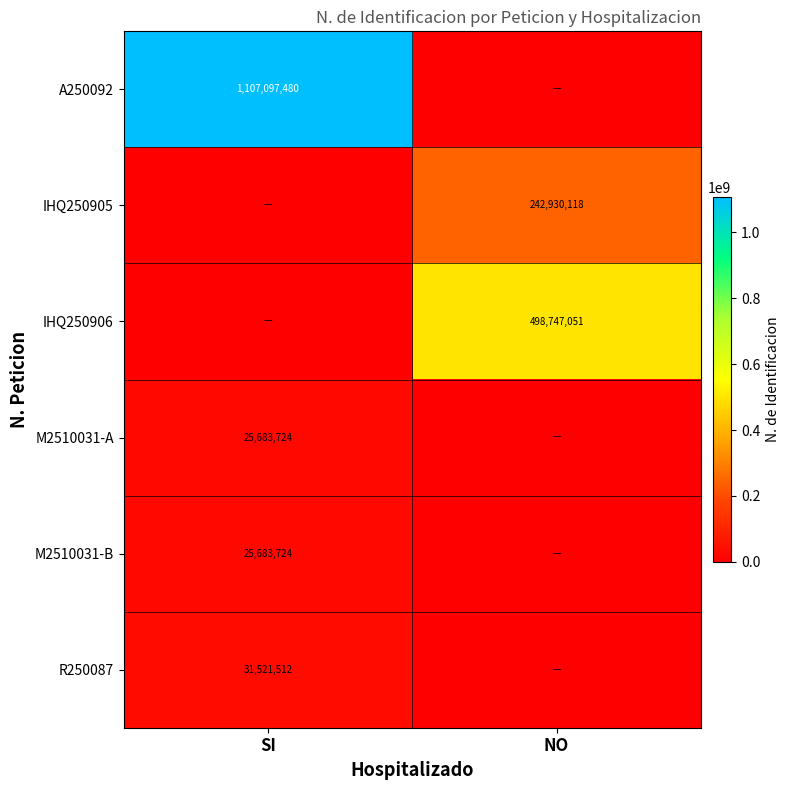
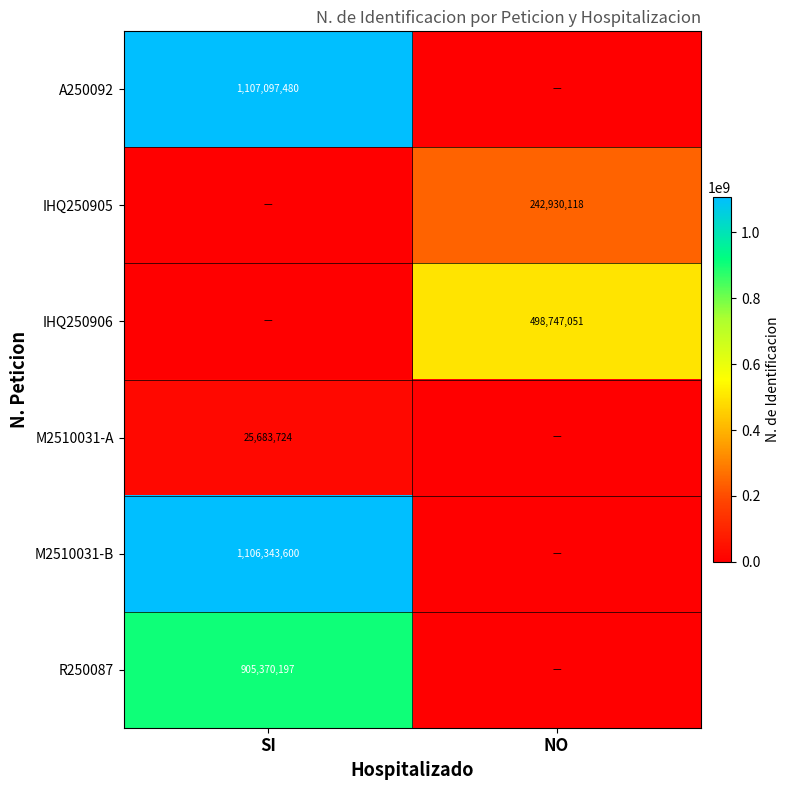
  {
    "A250092": {
      "SI": "1,107,097,480"
    },
    "IHQ250905": {
      "NO": "242,930,118"
    },
    "IHQ250906": {
      "NO": "498,747,051"
    },
    "M2510031-A": {
      "SI": "25,683,724"
    },
    "M2510031-B": {
-     "SI": "25,683,724"
+     "SI": "1,106,343,600"
    },
    "R250087": {
-     "SI": "31,521,512"
+     "SI": "905,370,197"
    }
  }
